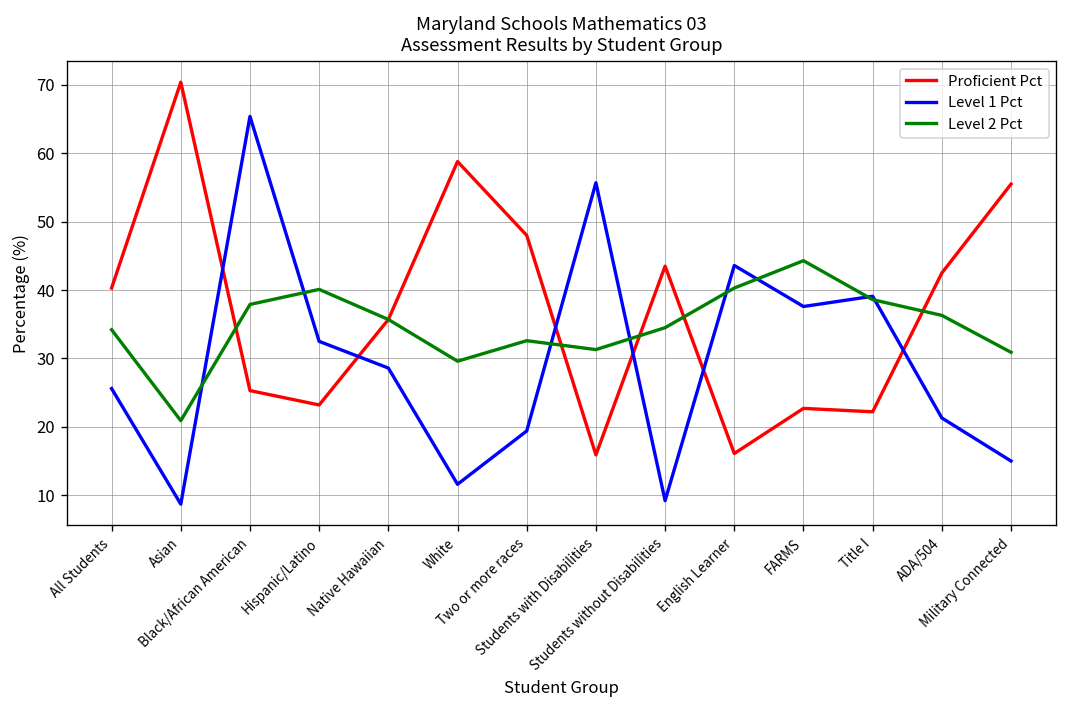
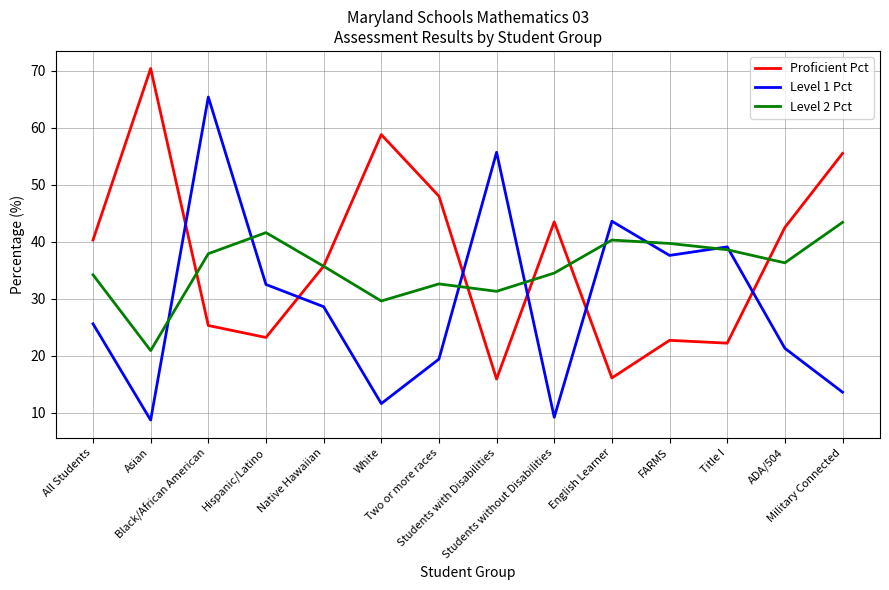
  {
    "Proficient Pct": {
      "All Students": 40,
      "Asian": 70,
      "Black/African American": 25,
      "Hispanic/Latino": 23,
      "White": 59,
      "Two or more races": 48,
      "Students with Disabilities": 16,
      "Students without Disabilities": 44,
      "English Learner": 16,
      "FARMS": 23,
      "Title I": 22,
      "ADA/504": 43,
      "Military Connected": 56
    },
    "Level 1 Pct": {
      "All Students": 26,
      "Asian": 9,
      "Black/African American": 65,
      "Hispanic/Latino": 33,
      "Native Hawaiian": 29,
      "White": 12,
      "Two or more races": 19,
      "Students with Disabilities": 56,
      "Students without Disabilities": 9,
      "English Learner": 44,
      "FARMS": 38,
      "Title I": 39,
      "ADA/504": 21,
-     "Military Connected": 15
+     "Military Connected": 14
    },
    "Level 2 Pct": {
      "All Students": 34,
      "Asian": 21,
      "Black/African American": 38,
-     "Hispanic/Latino": 40,
+     "Hispanic/Latino": 42,
      "White": 30,
      "Two or more races": 33,
      "Students with Disabilities": 31,
      "Students without Disabilities": 35,
      "English Learner": 40,
-     "FARMS": 44,
+     "FARMS": 40,
      "Title I": 39,
      "ADA/504": 36,
-     "Military Connected": 31
+     "Military Connected": 43
    }
  }
